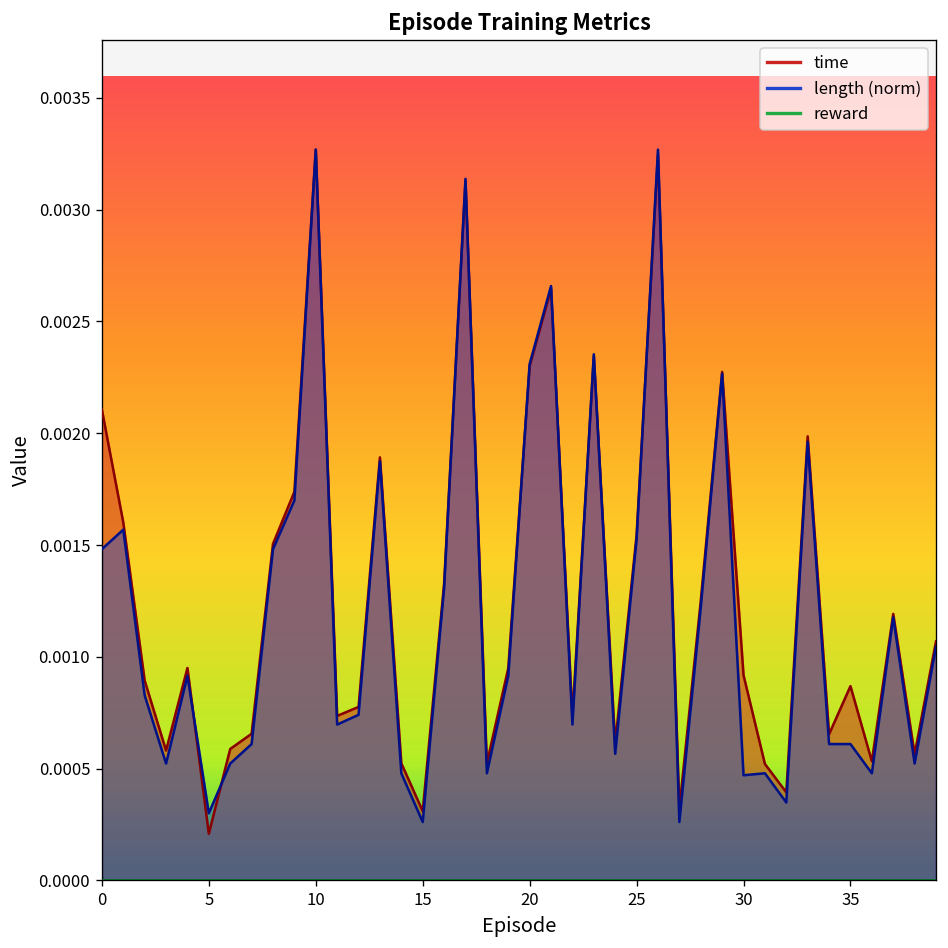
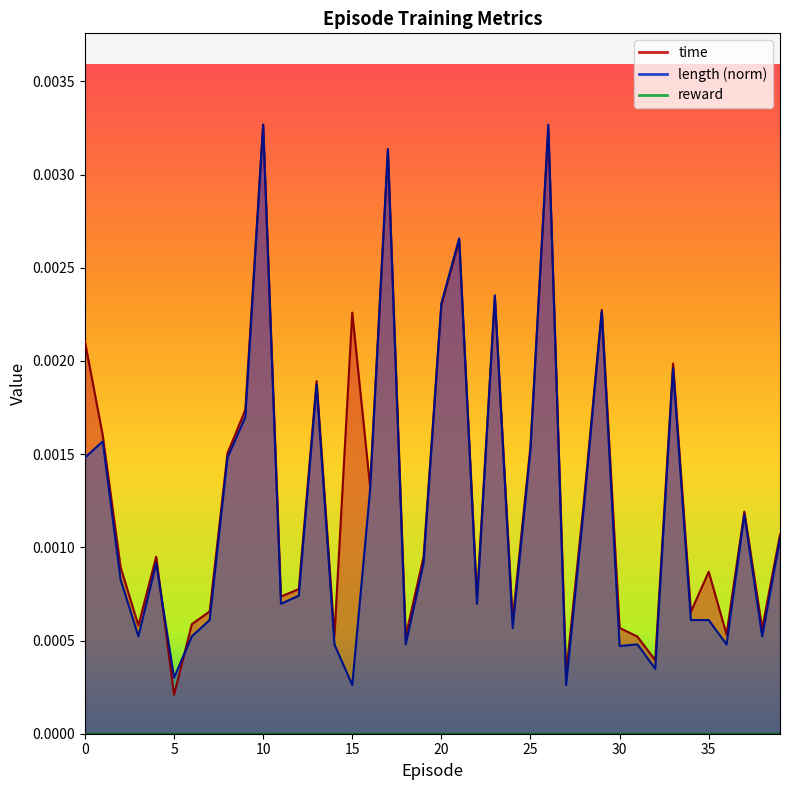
  {
    "time": {
      "0": 0.00211,
      "5": 0.00021,
-     "15": 0.00031,
+     "15": 0.00226,
      "25": 0.00154,
-     "30": 0.00092,
+     "30": 0.00057,
      "35": 0.00087
    },
    "length (norm)": {
      "0": 0.00148,
      "5": 0.00030,
      "15": 0.00026,
      "25": 0.00153,
      "30": 0.00047,
      "35": 0.00061
    },
    "reward": {
      "0": 0.00000,
      "5": 0.00000,
      "10": 0.00000,
      "15": 0.00000,
      "20": 0.00000,
      "25": 0.00000,
      "30": 0.00000,
      "35": 0.00000
    }
  }
